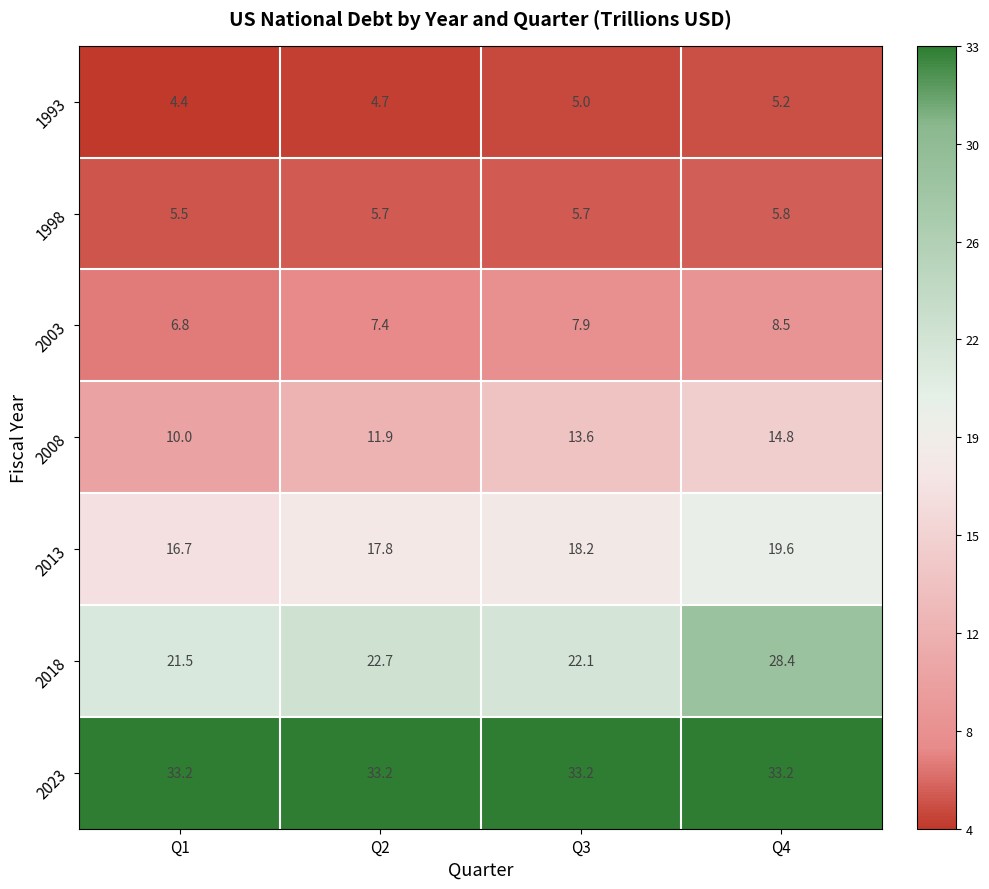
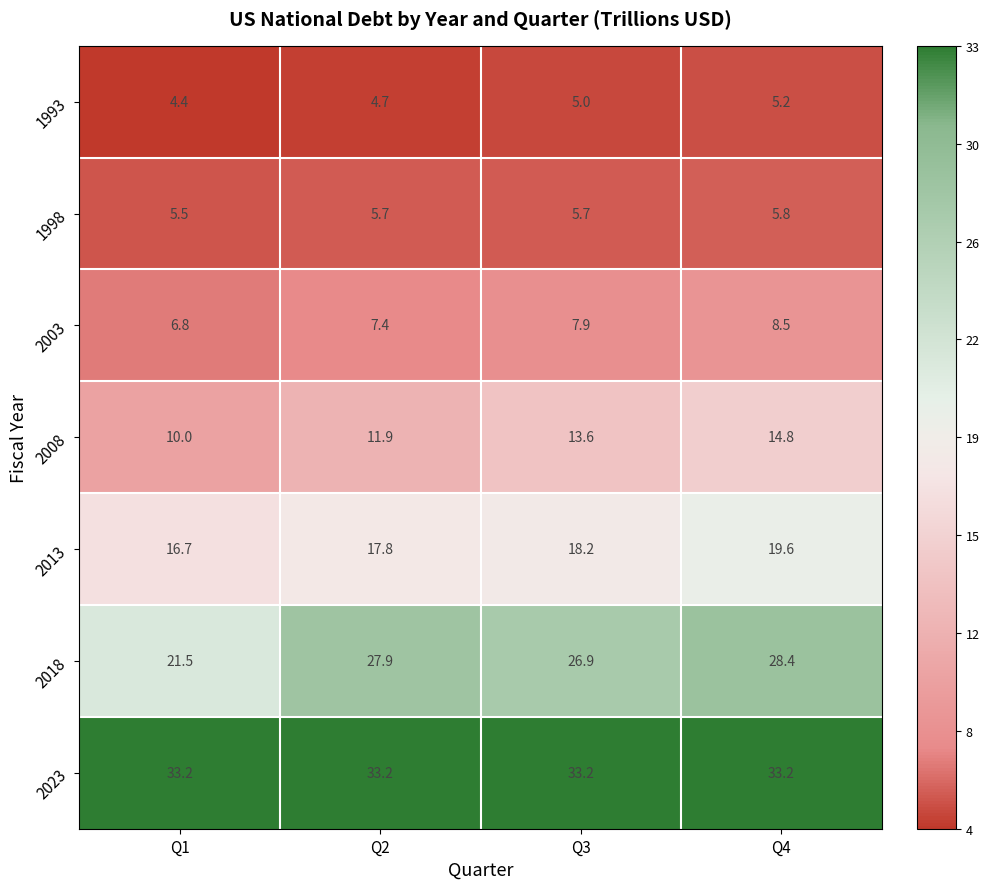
  {
    "1993": {
      "Q1": 4.4,
      "Q2": 4.7,
      "Q3": 5.0,
      "Q4": 5.2
    },
    "1998": {
      "Q1": 5.5,
      "Q2": 5.7,
      "Q3": 5.7,
      "Q4": 5.8
    },
    "2003": {
      "Q1": 6.8,
      "Q2": 7.4,
      "Q3": 7.9,
      "Q4": 8.5
    },
    "2008": {
      "Q1": 10.0,
      "Q2": 11.9,
      "Q3": 13.6,
      "Q4": 14.8
    },
    "2013": {
      "Q1": 16.7,
      "Q2": 17.8,
      "Q3": 18.2,
      "Q4": 19.6
    },
    "2018": {
      "Q1": 21.5,
-     "Q2": 22.7,
-     "Q3": 22.1,
+     "Q2": 27.9,
+     "Q3": 26.9,
      "Q4": 28.4
    },
    "2023": {
      "Q1": 33.2,
      "Q2": 33.2,
      "Q3": 33.2,
      "Q4": 33.2
    }
  }
